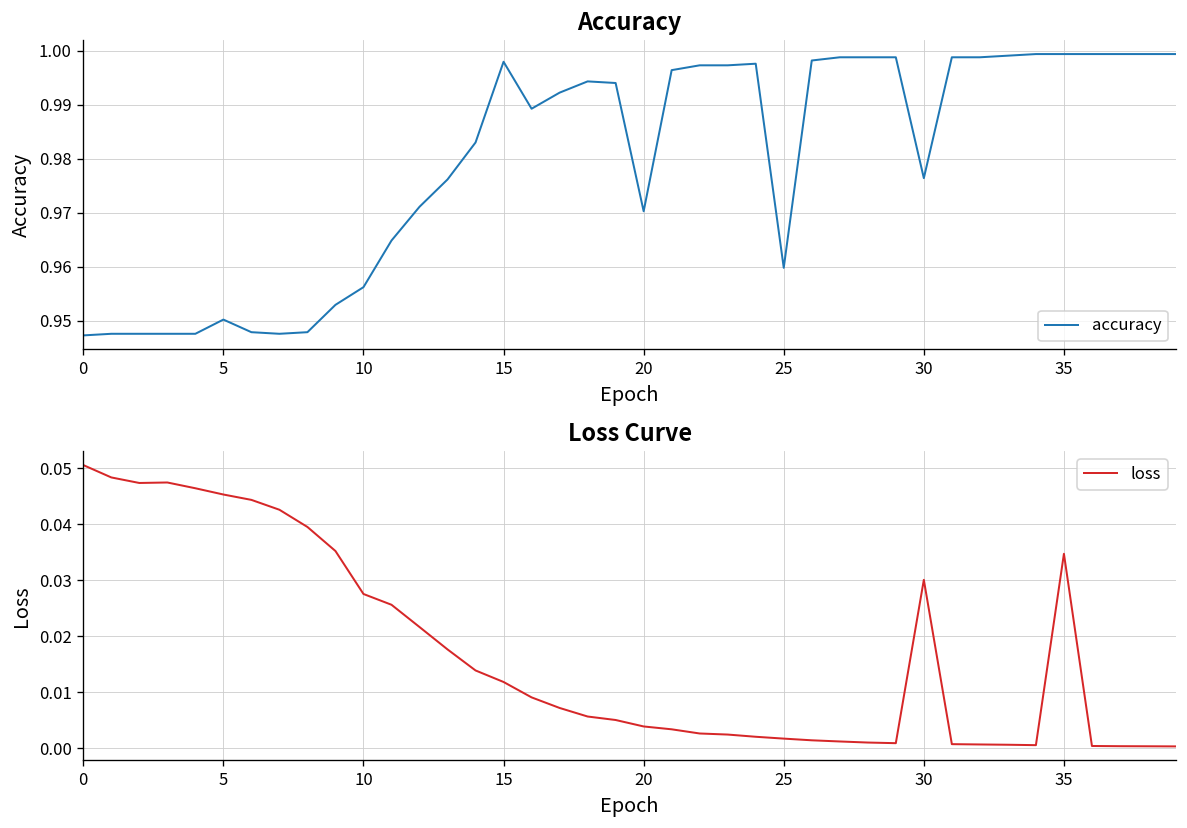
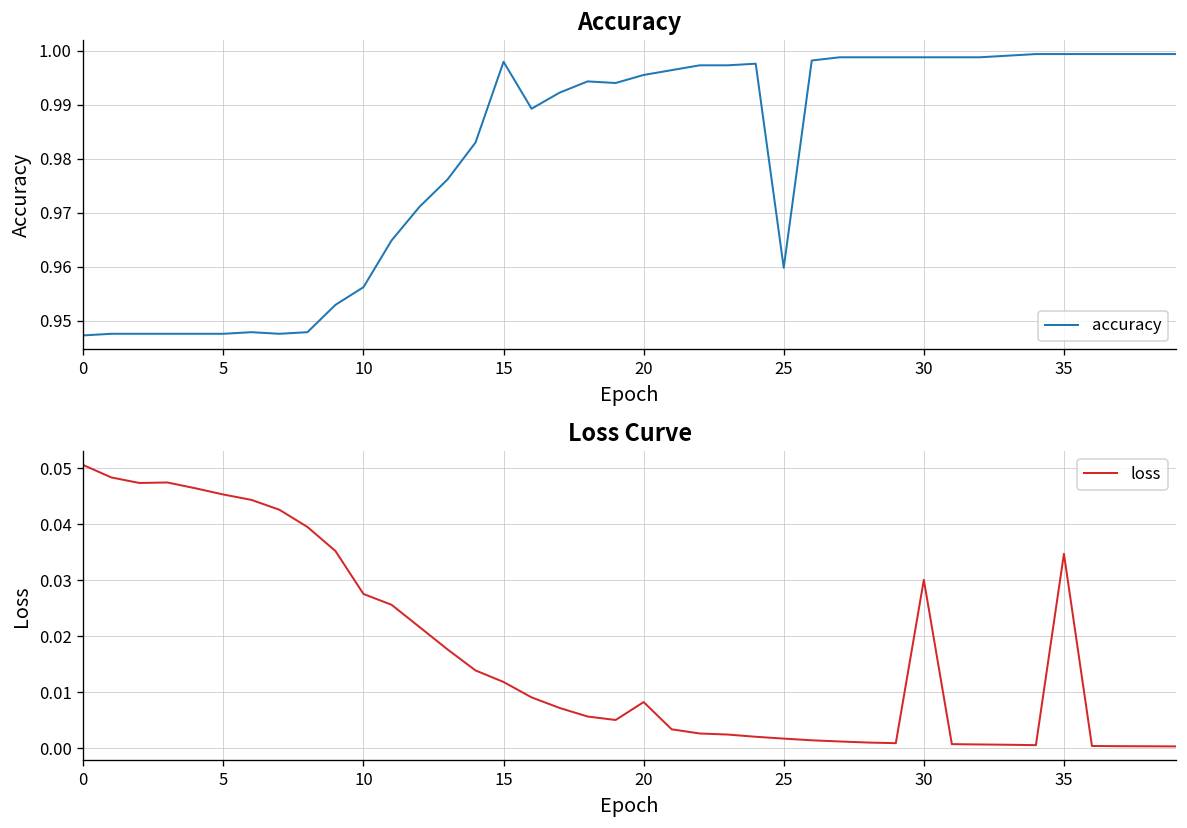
  {
    "Accuracy": {
      "0": 0.947,
-     "5": 0.950,
+     "5": 0.948,
      "10": 0.956,
      "15": 0.998,
-     "20": 0.970,
+     "20": 0.996,
      "25": 0.960,
-     "30": 0.976,
+     "30": 0.999,
      "35": 0.999
    },
    "Loss Curve": {
      "0": 0.051,
      "5": 0.045,
      "10": 0.028,
      "15": 0.012,
-     "20": 0.004,
+     "20": 0.008,
      "25": 0.002,
      "30": 0.030,
      "35": 0.035
    }
  }
